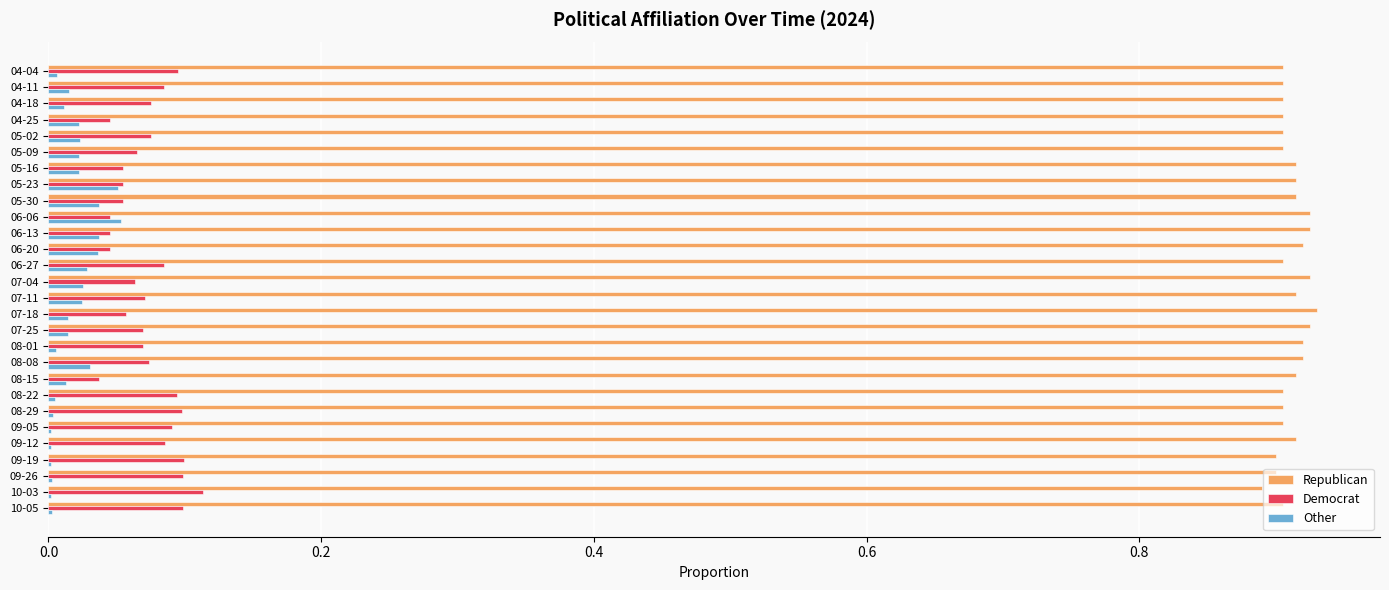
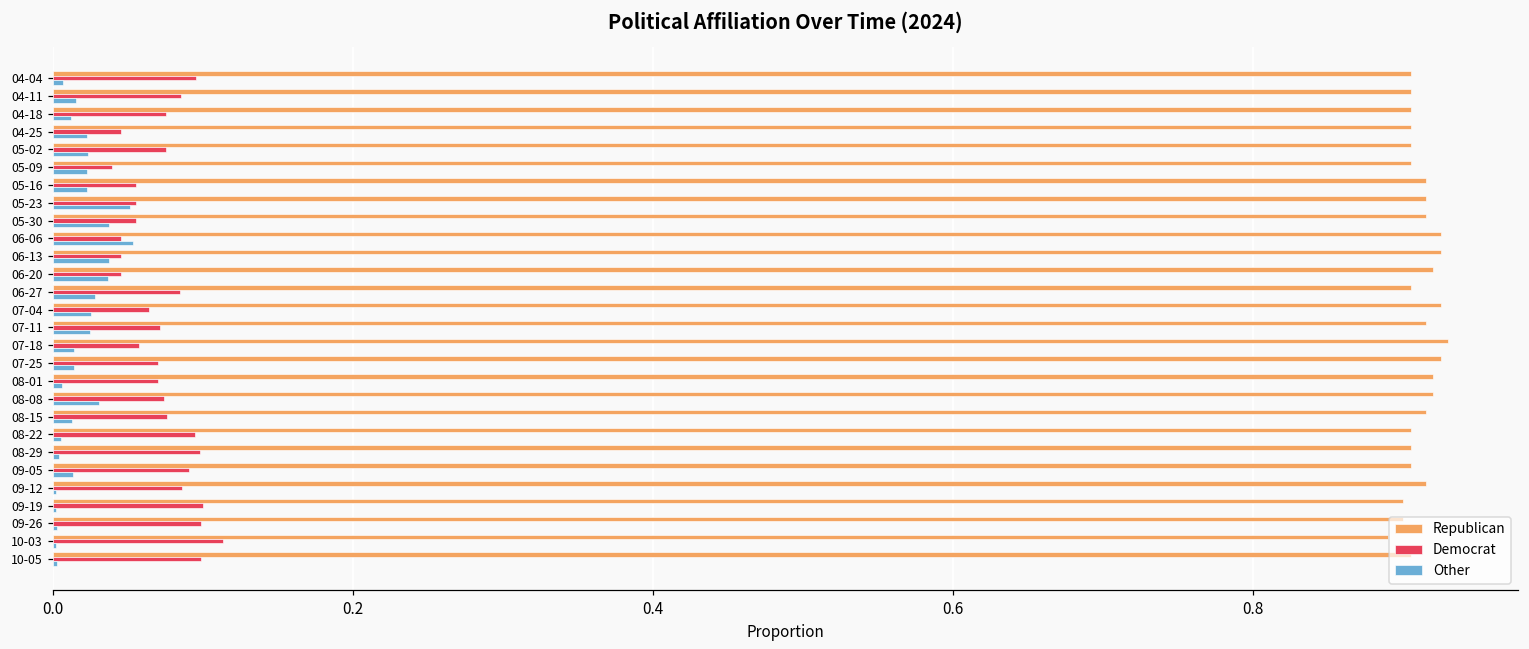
  {
    "Republican": {
      "04-04": 0.905,
      "04-11": 0.905,
      "04-18": 0.905,
      "04-25": 0.905,
      "05-02": 0.905,
      "05-09": 0.905,
      "05-16": 0.915,
      "05-23": 0.915,
      "05-30": 0.915,
      "06-06": 0.925,
      "06-13": 0.925,
      "06-20": 0.920,
      "06-27": 0.905,
      "07-04": 0.925,
      "07-11": 0.915,
      "07-18": 0.930,
      "07-25": 0.925,
      "08-01": 0.920,
      "08-08": 0.920,
      "08-15": 0.915,
      "08-22": 0.905,
      "08-29": 0.905,
      "09-05": 0.905,
      "09-12": 0.915,
      "09-19": 0.900,
      "10-03": 0.890
    },
    "Democrat": {
      "04-04": 0.095,
      "04-11": 0.085,
      "04-18": 0.075,
      "04-25": 0.045,
      "05-02": 0.075,
-     "05-09": 0.065,
+     "05-09": 0.039,
      "05-16": 0.055,
      "05-23": 0.055,
      "05-30": 0.055,
      "06-06": 0.045,
      "06-13": 0.045,
      "06-20": 0.045,
      "06-27": 0.085,
      "07-04": 0.064,
      "07-11": 0.071,
      "07-18": 0.057,
      "07-25": 0.070,
      "08-01": 0.070,
      "08-08": 0.074,
-     "08-15": 0.037,
+     "08-15": 0.076,
      "08-22": 0.095,
      "08-29": 0.098,
      "09-05": 0.091,
      "09-12": 0.086,
      "09-19": 0.100,
      "09-26": 0.099,
      "10-03": 0.113,
      "10-05": 0.099
    },
    "Other": {
      "04-04": 0.007,
      "04-11": 0.015,
      "04-18": 0.012,
      "04-25": 0.023,
      "05-02": 0.023,
      "05-09": 0.023,
      "05-16": 0.023,
      "05-23": 0.051,
      "05-30": 0.037,
      "06-06": 0.053,
      "06-13": 0.037,
      "06-20": 0.037,
      "06-27": 0.028,
      "07-04": 0.025,
      "07-11": 0.025,
      "07-18": 0.014,
      "07-25": 0.014,
      "08-01": 0.006,
      "08-08": 0.030,
      "08-15": 0.013,
      "08-22": 0.005,
      "08-29": 0.004,
-     "09-05": 0.002,
+     "09-05": 0.013,
      "09-12": 0.002,
      "09-26": 0.003,
      "10-03": 0.002,
      "10-05": 0.003
    }
  }
